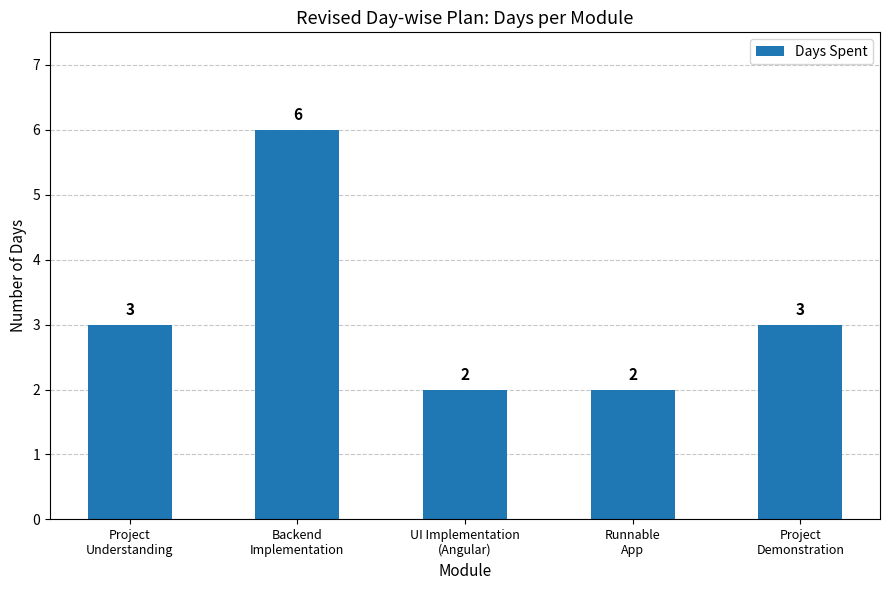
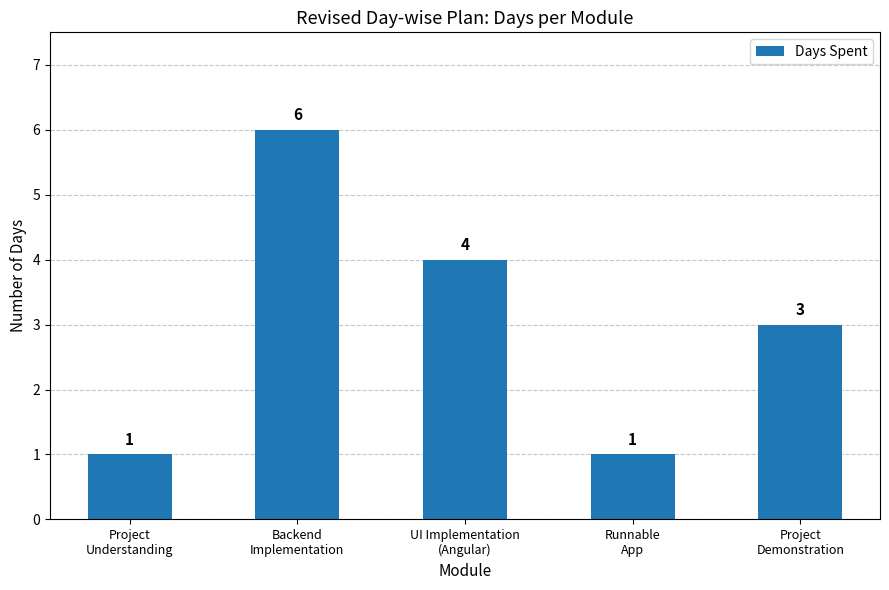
  {
-   "Project Understanding": 3,
+   "Project Understanding": 1,
    "Backend Implementation": 6,
-   "UI Implementation (Angular)": 2,
-   "Runnable App": 2,
+   "UI Implementation (Angular)": 4,
+   "Runnable App": 1,
    "Project Demonstration": 3
  }
